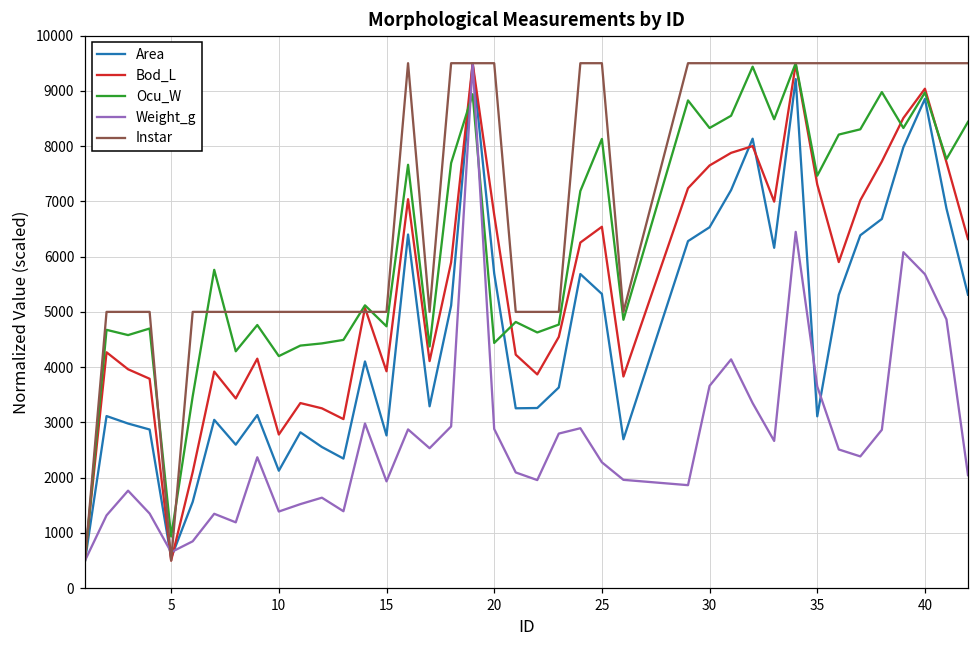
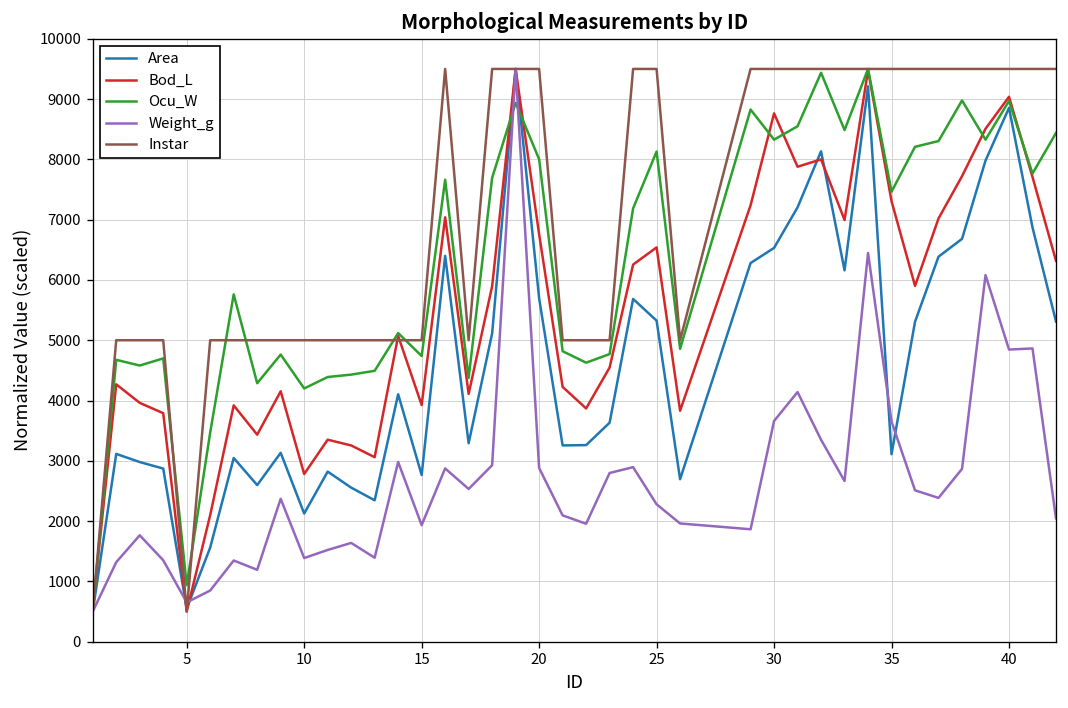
  {
    "Area": {
      "10": 2100,
      "15": 2800,
      "20": 5700,
      "25": 5300,
      "30": 6500,
      "35": 3100,
      "40": 8900
    },
    "Bod_L": {
      "10": 2800,
      "15": 3900,
      "20": 6800,
      "25": 6500,
-     "30": 7600,
+     "30": 8800,
      "35": 7300,
      "40": 9000
    },
    "Ocu_W": {
      "5": 900,
      "10": 4200,
      "15": 4700,
-     "20": 4400,
+     "20": 8000,
      "25": 8100,
      "30": 8300,
      "35": 7500,
      "40": 9000
    },
    "Weight_g": {
      "5": 700,
      "10": 1400,
      "15": 1900,
      "20": 2900,
      "25": 2300,
      "30": 3700,
      "35": 3700,
-     "40": 5700
+     "40": 4800
    },
    "Instar": {
      "10": 5000,
      "15": 5000,
      "20": 9500,
      "25": 9500,
      "30": 9500,
      "35": 9500,
      "40": 9500
    }
  }
